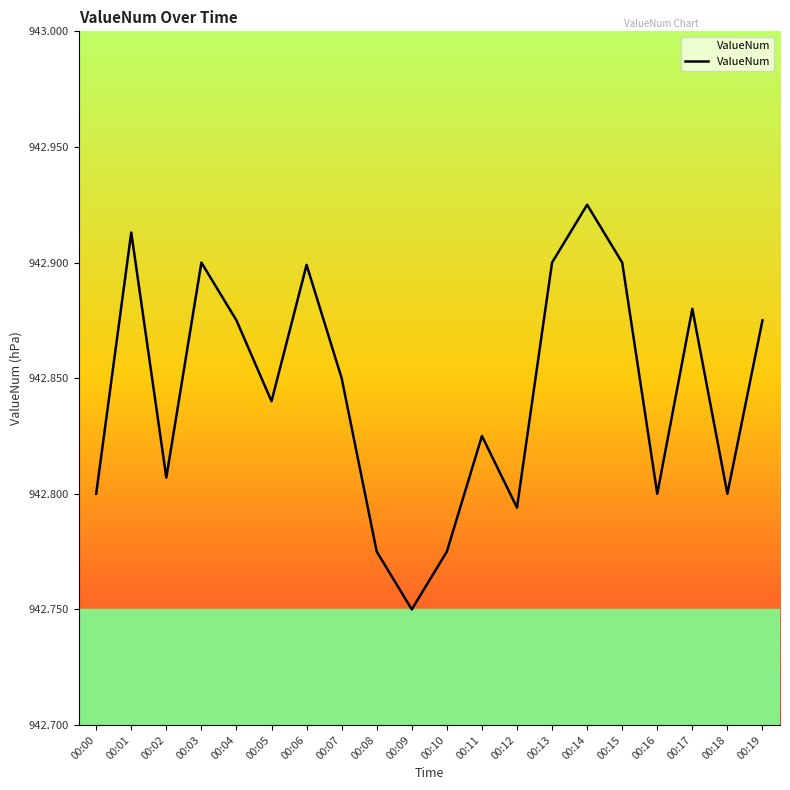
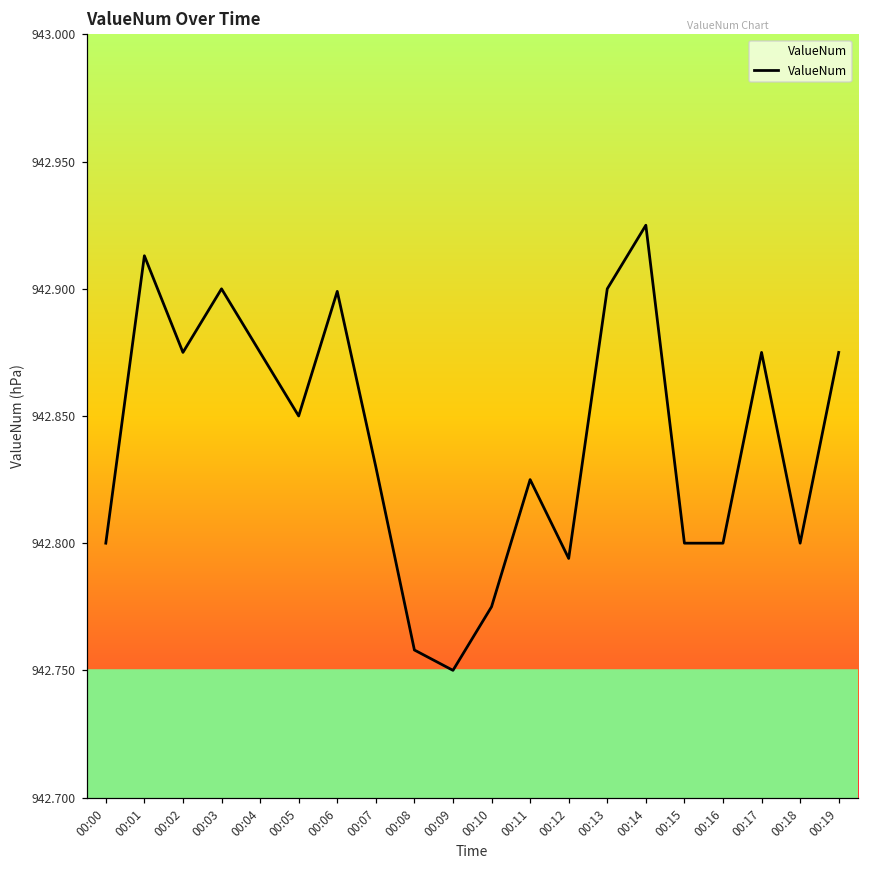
  {
    "00:00": 942.800,
    "00:01": 942.913,
-   "00:02": 942.807,
+   "00:02": 942.875,
    "00:03": 942.900,
    "00:04": 942.875,
-   "00:05": 942.84,
+   "00:05": 942.85,
    "00:06": 942.899,
-   "00:07": 942.85,
-   "00:08": 942.775,
+   "00:07": 942.83,
+   "00:08": 942.758,
    "00:10": 942.775,
    "00:11": 942.825,
    "00:12": 942.794,
    "00:13": 942.900,
    "00:14": 942.925,
-   "00:15": 942.9,
+   "00:15": 942.8,
    "00:16": 942.800,
-   "00:17": 942.880,
+   "00:17": 942.875,
    "00:18": 942.800,
    "00:19": 942.875
  }
